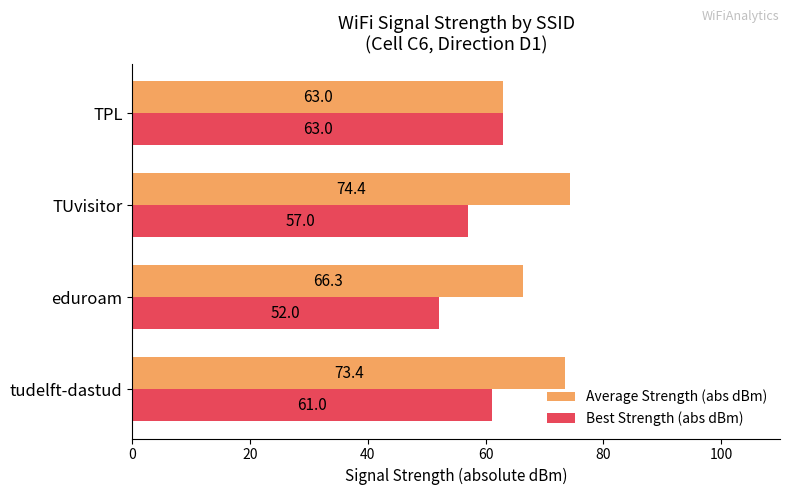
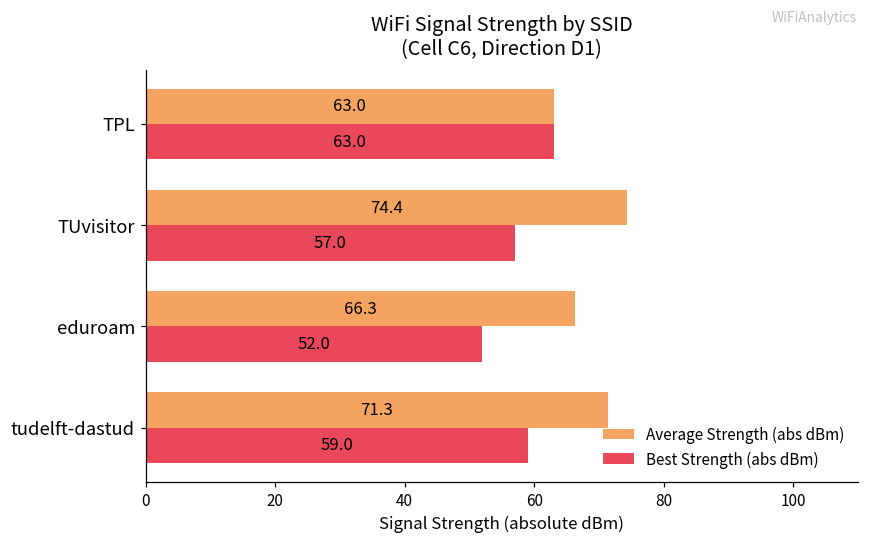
  {
    "Average Strength (abs dBm)": {
      "TPL": 63.0,
      "TUvisitor": 74.4,
      "eduroam": 66.3,
-     "tudelft-dastud": 73.4
+     "tudelft-dastud": 71.3
    },
    "Best Strength (abs dBm)": {
      "TPL": 63.0,
      "TUvisitor": 57.0,
      "eduroam": 52.0,
-     "tudelft-dastud": 61.0
+     "tudelft-dastud": 59.0
    }
  }
